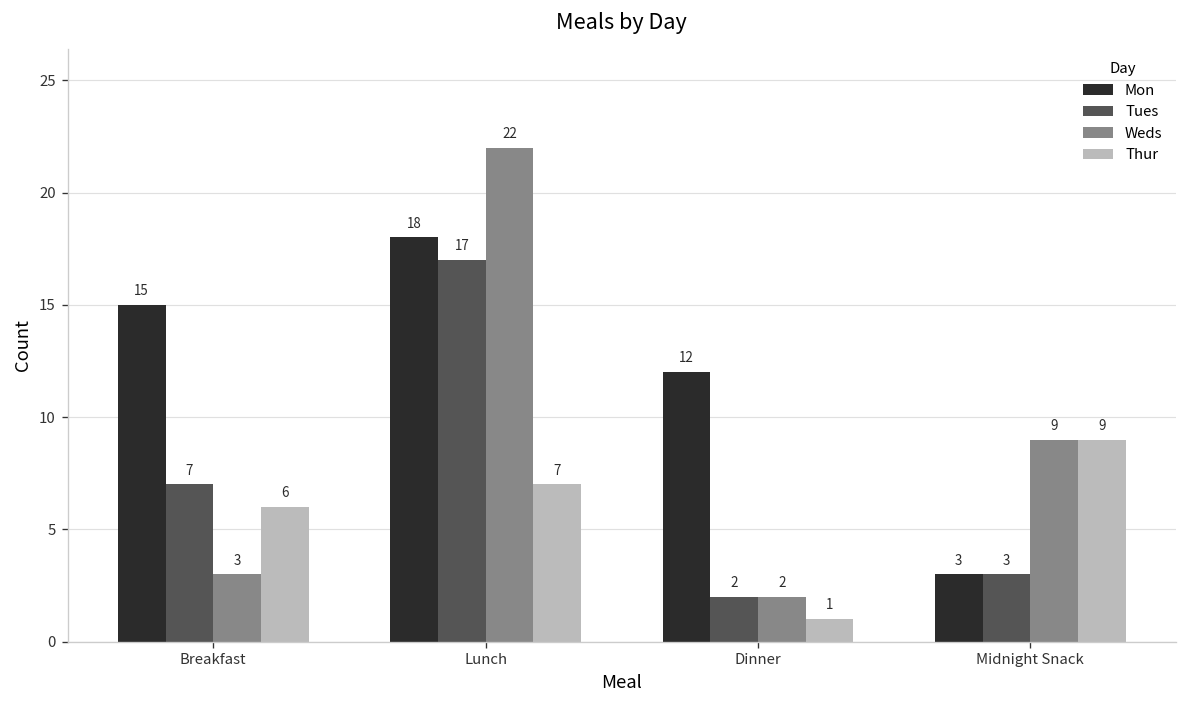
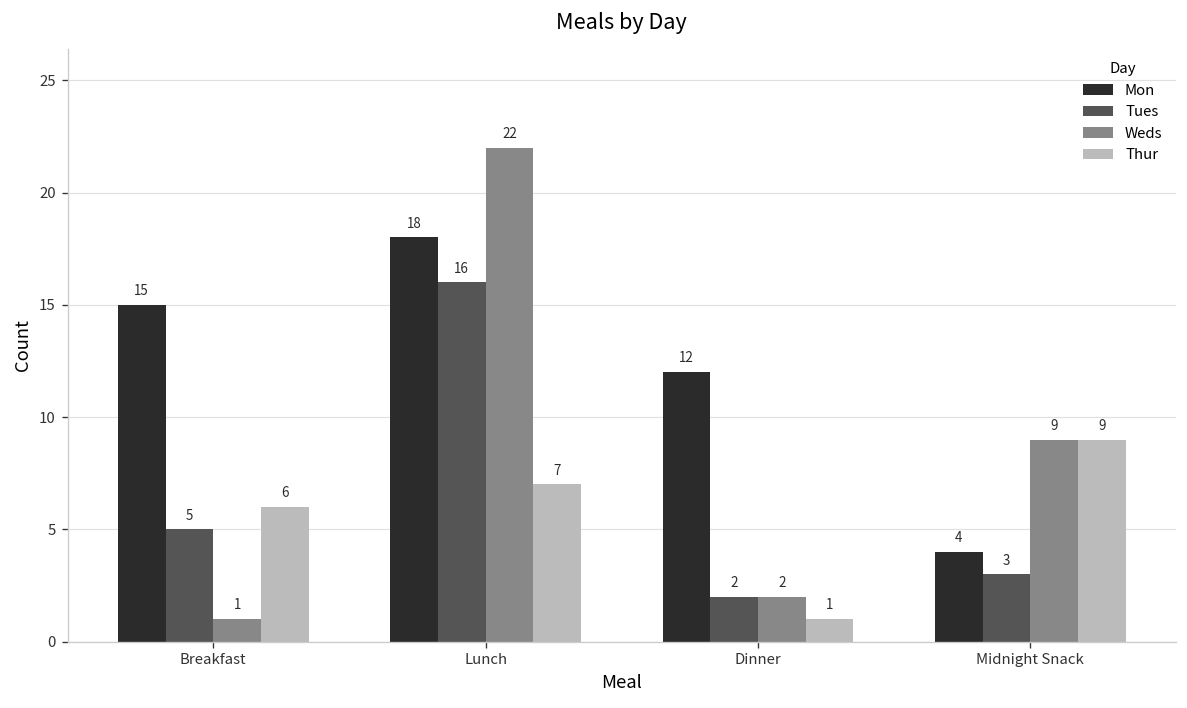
  {
    "Mon": {
      "Breakfast": 15,
      "Lunch": 18,
      "Dinner": 12,
-     "Midnight Snack": 3
+     "Midnight Snack": 4
    },
    "Tues": {
-     "Breakfast": 7,
-     "Lunch": 17,
+     "Breakfast": 5,
+     "Lunch": 16,
      "Dinner": 2,
      "Midnight Snack": 3
    },
    "Weds": {
-     "Breakfast": 3,
+     "Breakfast": 1,
      "Lunch": 22,
      "Dinner": 2,
      "Midnight Snack": 9
    },
    "Thur": {
      "Breakfast": 6,
      "Lunch": 7,
      "Dinner": 1,
      "Midnight Snack": 9
    }
  }
